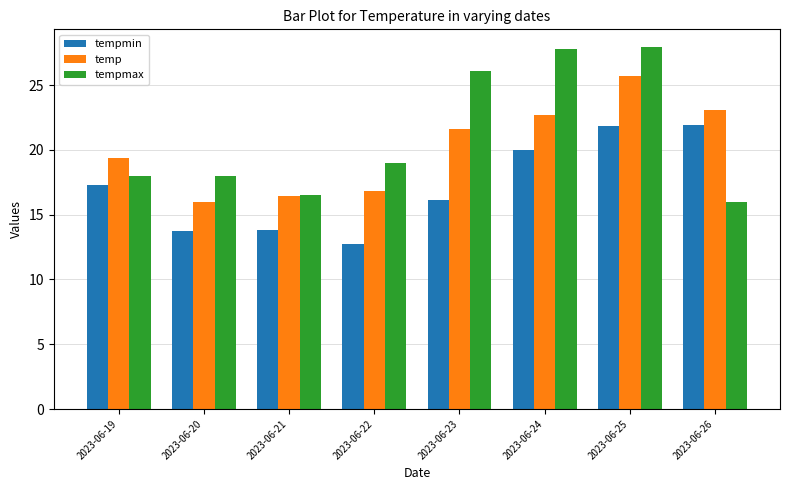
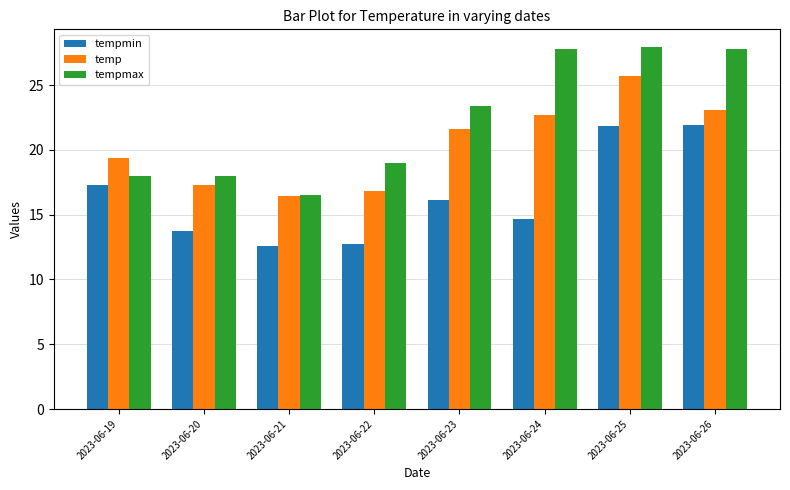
  {
    "tempmin": {
      "2023-06-19": 17.3,
      "2023-06-20": 13.7,
-     "2023-06-21": 13.8,
+     "2023-06-21": 12.6,
      "2023-06-22": 12.7,
      "2023-06-23": 16.1,
-     "2023-06-24": 20.0,
+     "2023-06-24": 14.7,
      "2023-06-25": 21.8,
      "2023-06-26": 21.9
    },
    "temp": {
      "2023-06-19": 19.4,
-     "2023-06-20": 16.0,
+     "2023-06-20": 17.3,
      "2023-06-21": 16.4,
      "2023-06-22": 16.8,
      "2023-06-23": 21.6,
      "2023-06-24": 22.7,
      "2023-06-25": 25.7,
      "2023-06-26": 23.1
    },
    "tempmax": {
      "2023-06-19": 18.0,
      "2023-06-20": 18.0,
      "2023-06-21": 16.5,
      "2023-06-22": 19.0,
-     "2023-06-23": 26.1,
+     "2023-06-23": 23.4,
      "2023-06-24": 27.8,
      "2023-06-25": 27.9,
-     "2023-06-26": 16.0
+     "2023-06-26": 27.8
    }
  }
